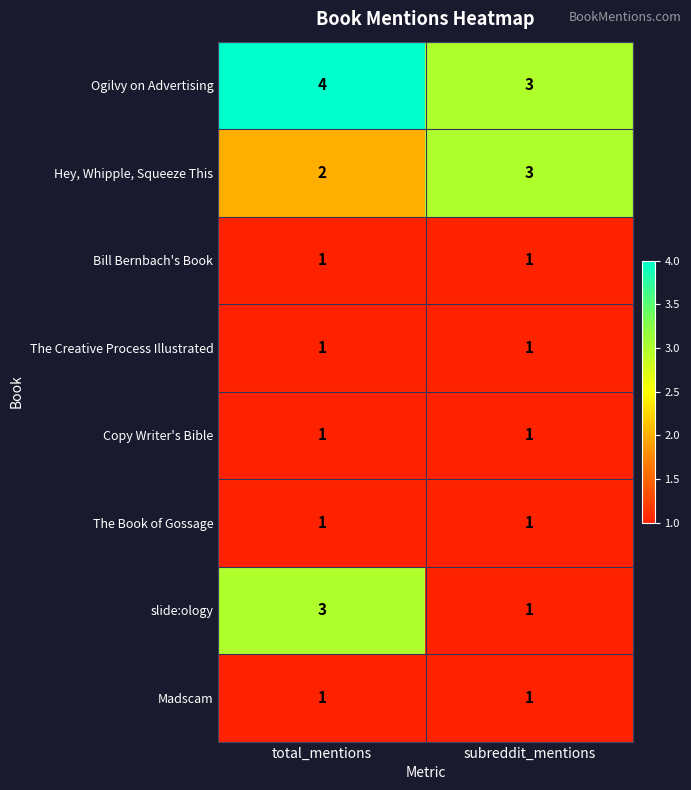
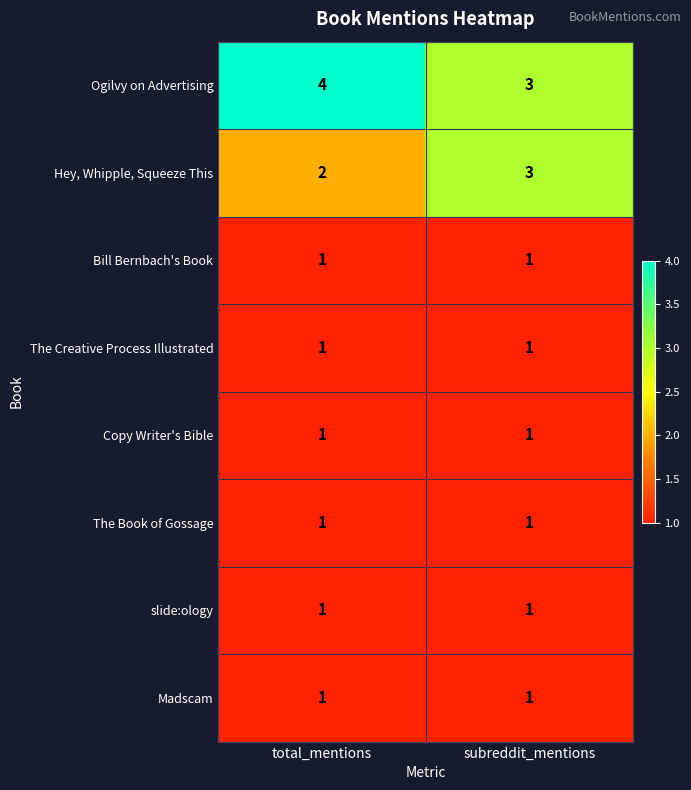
  {
    "Ogilvy on Advertising": {
      "total_mentions": 4,
      "subreddit_mentions": 3
    },
    "Hey, Whipple, Squeeze This": {
      "total_mentions": 2,
      "subreddit_mentions": 3
    },
    "Bill Bernbach's Book": {
      "total_mentions": 1,
      "subreddit_mentions": 1
    },
    "The Creative Process Illustrated": {
      "total_mentions": 1,
      "subreddit_mentions": 1
    },
    "Copy Writer's Bible": {
      "total_mentions": 1,
      "subreddit_mentions": 1
    },
    "The Book of Gossage": {
      "total_mentions": 1,
      "subreddit_mentions": 1
    },
    "slide:ology": {
-     "total_mentions": 3,
+     "total_mentions": 1,
      "subreddit_mentions": 1
    },
    "Madscam": {
      "total_mentions": 1,
      "subreddit_mentions": 1
    }
  }
